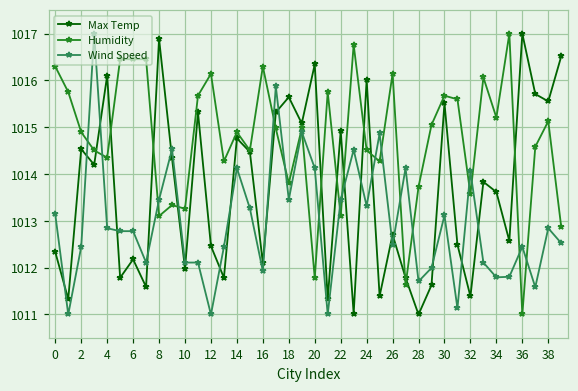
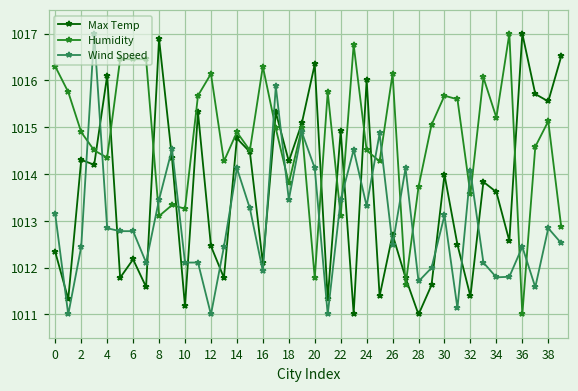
  {
    "Max Temp": {
      "0": 1012.3,
-     "2": 1014.5,
+     "2": 1014.3,
      "4": 1016.1,
      "6": 1012.2,
      "8": 1016.9,
-     "10": 1012.0,
+     "10": 1011.2,
      "12": 1012.5,
      "14": 1014.8,
      "16": 1012.1,
-     "18": 1015.6,
+     "18": 1014.3,
      "20": 1016.3,
      "22": 1014.9,
      "24": 1016.0,
      "26": 1012.7,
      "28": 1011.0,
-     "30": 1015.5,
+     "30": 1014.0,
      "32": 1011.4,
      "34": 1013.6,
      "36": 1017.0,
      "38": 1015.6
    }
  }
